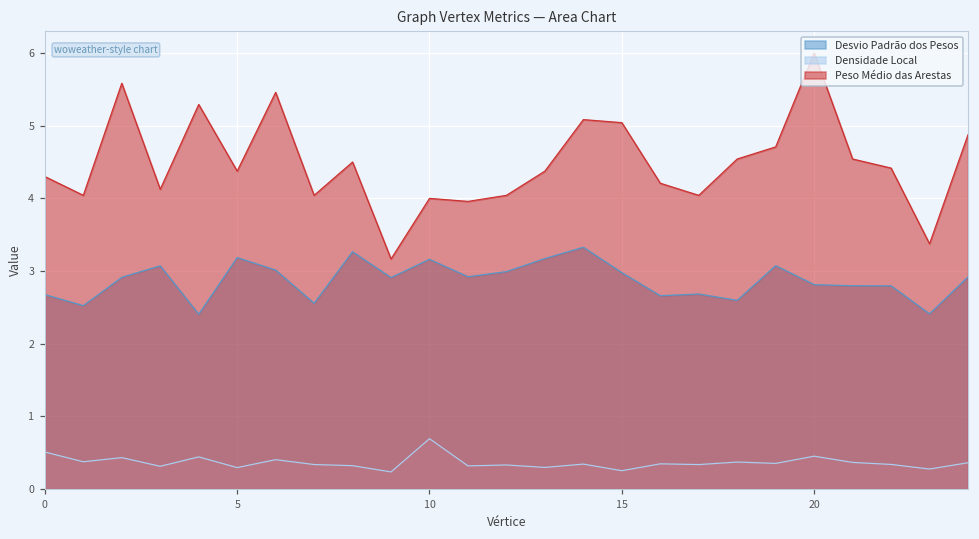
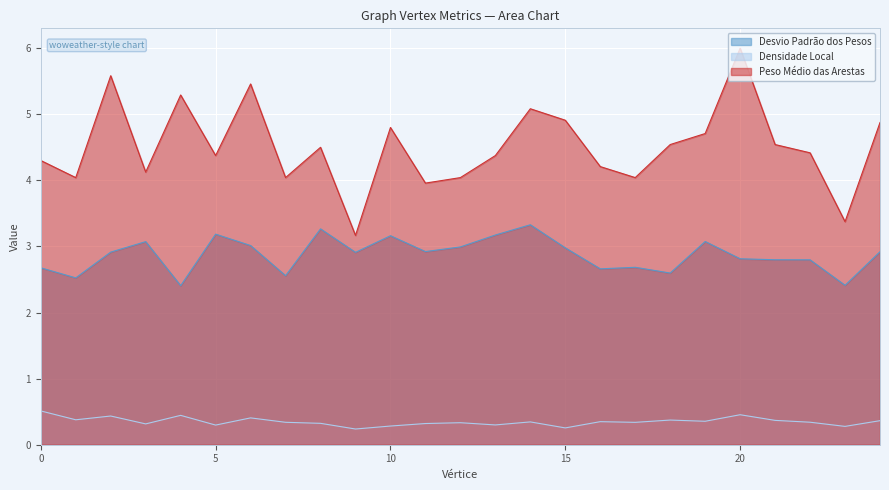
  {
    "Desvio Padrão dos Pesos": {
      "0": 2.7,
      "5": 3.2,
      "10": 3.2,
      "15": 3.0,
      "20": 2.8
    },
    "Densidade Local": {
      "0": 0.5,
      "5": 0.3,
-     "10": 0.7,
+     "10": 0.3,
      "15": 0.3,
      "20": 0.5
    },
    "Peso Médio das Arestas": {
      "0": 4.3,
      "5": 4.4,
-     "10": 4.0,
-     "15": 5.0
+     "10": 4.8,
+     "15": 4.9
    }
  }
